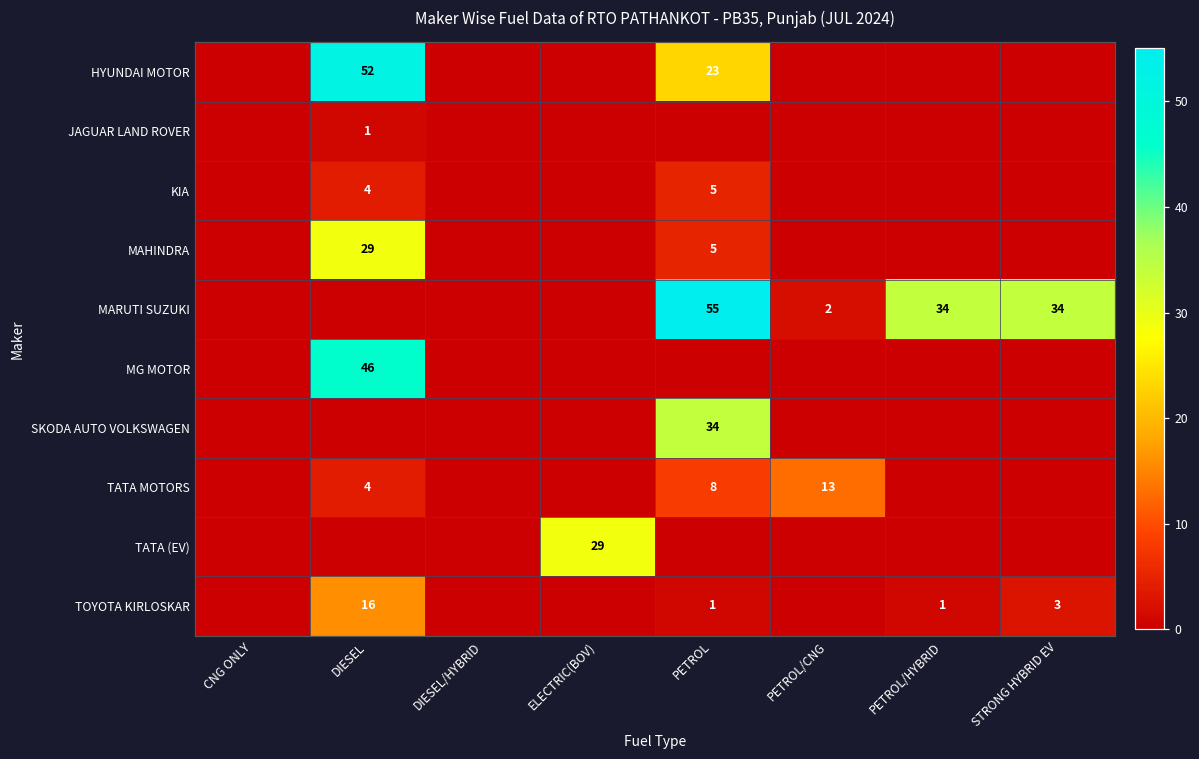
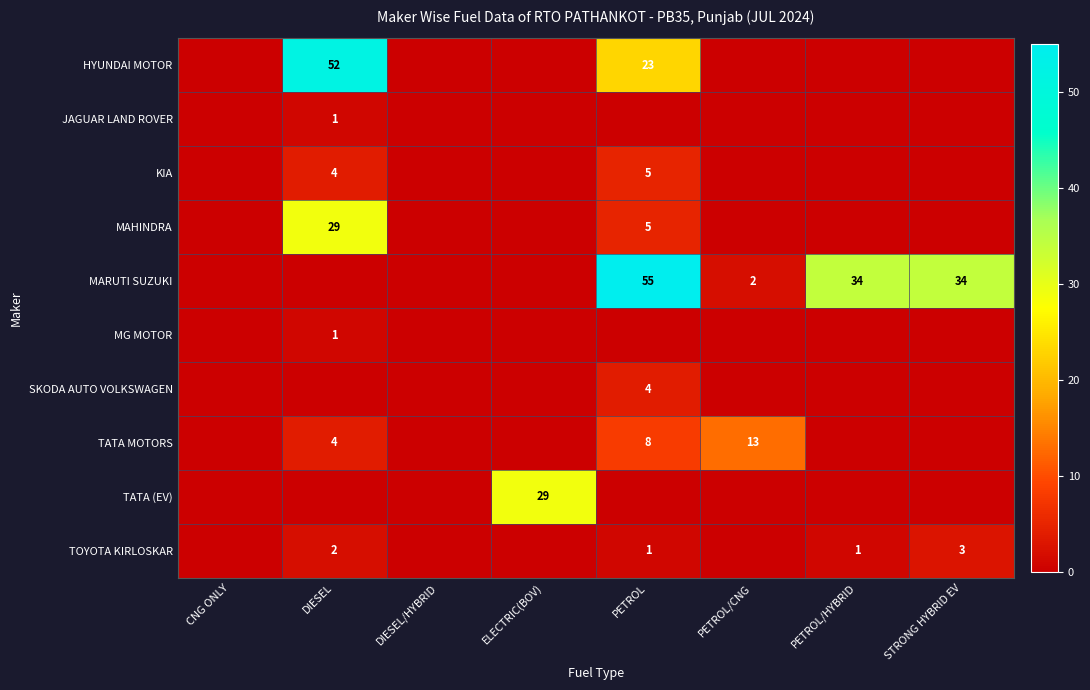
  {
    "HYUNDAI MOTOR": {
      "DIESEL": 52,
      "PETROL": 23
    },
    "JAGUAR LAND ROVER": {
      "DIESEL": 1
    },
    "KIA": {
      "DIESEL": 4,
      "PETROL": 5
    },
    "MAHINDRA": {
      "DIESEL": 29,
      "PETROL": 5
    },
    "MARUTI SUZUKI": {
      "PETROL": 55,
      "PETROL/CNG": 2,
      "PETROL/HYBRID": 34,
      "STRONG HYBRID EV": 34
    },
    "MG MOTOR": {
-     "DIESEL": 46
+     "DIESEL": 1
    },
    "SKODA AUTO VOLKSWAGEN": {
-     "PETROL": 34
+     "PETROL": 4
    },
    "TATA MOTORS": {
      "DIESEL": 4,
      "PETROL": 8,
      "PETROL/CNG": 13
    },
    "TATA (EV)": {
      "ELECTRIC(BOV)": 29
    },
    "TOYOTA KIRLOSKAR": {
-     "DIESEL": 16,
+     "DIESEL": 2,
      "PETROL": 1,
      "PETROL/HYBRID": 1,
      "STRONG HYBRID EV": 3
    }
  }
